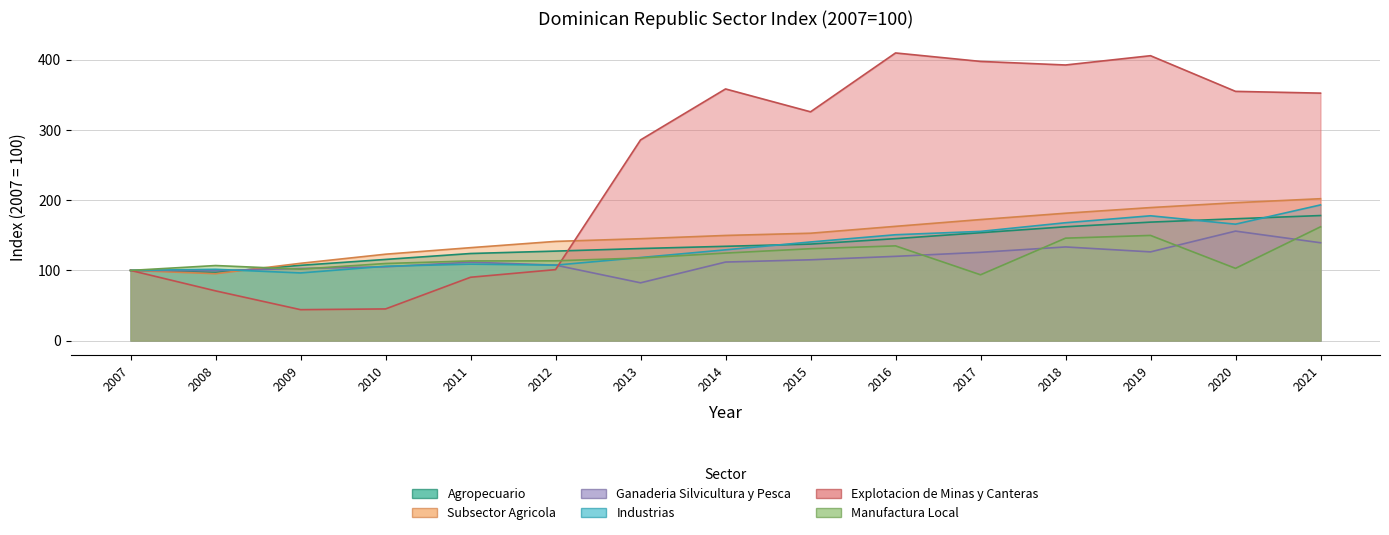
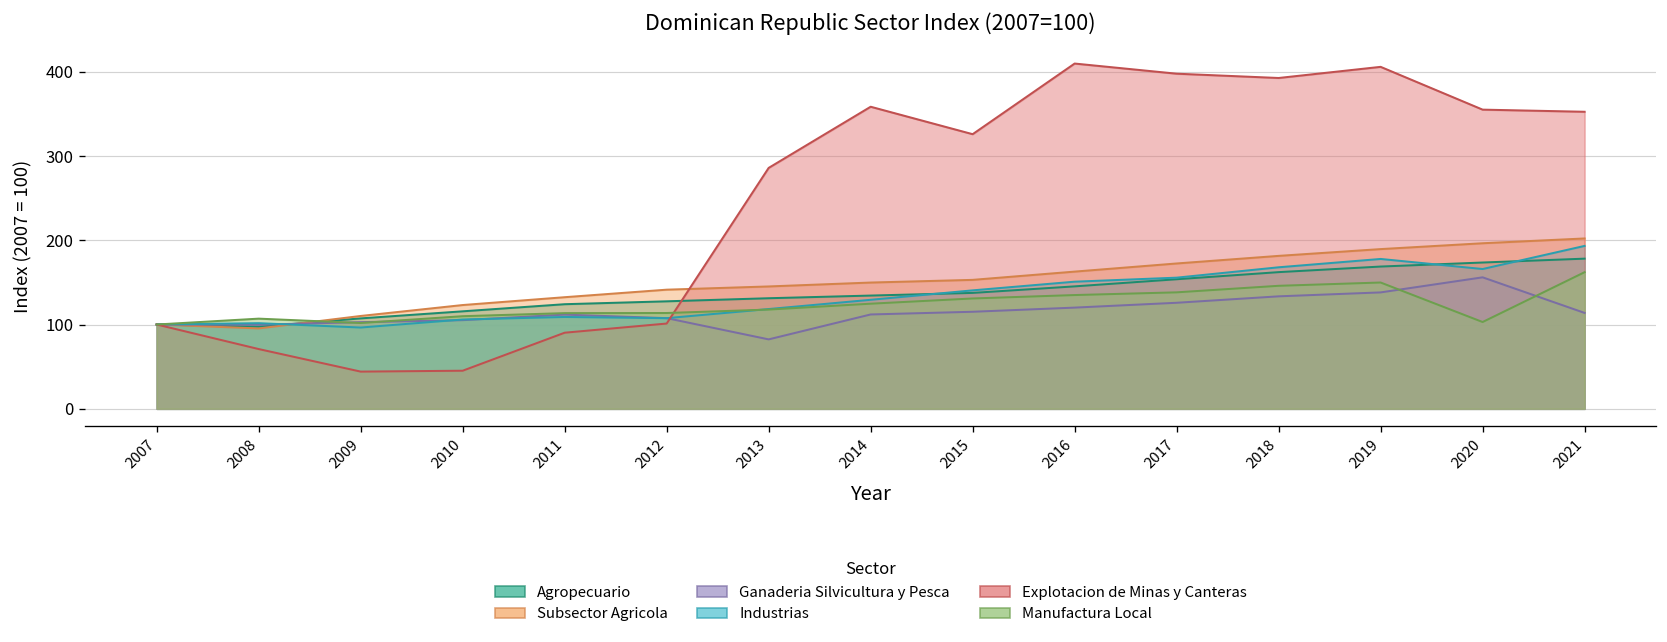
  {
    "Ganaderia Silvicultura y Pesca": {
      "2013": 80,
      "2014": 110,
      "2015": 120,
      "2016": 120,
      "2017": 130,
      "2018": 130,
-     "2019": 130,
+     "2019": 140,
      "2020": 160,
-     "2021": 140
+     "2021": 110
    },
    "Manufactura Local": {
      "2008": 110,
      "2010": 110,
      "2012": 110,
      "2014": 120,
      "2015": 130,
      "2016": 130,
-     "2017": 90,
+     "2017": 140,
      "2018": 150,
      "2019": 150,
      "2020": 100,
      "2021": 160
    }
  }
